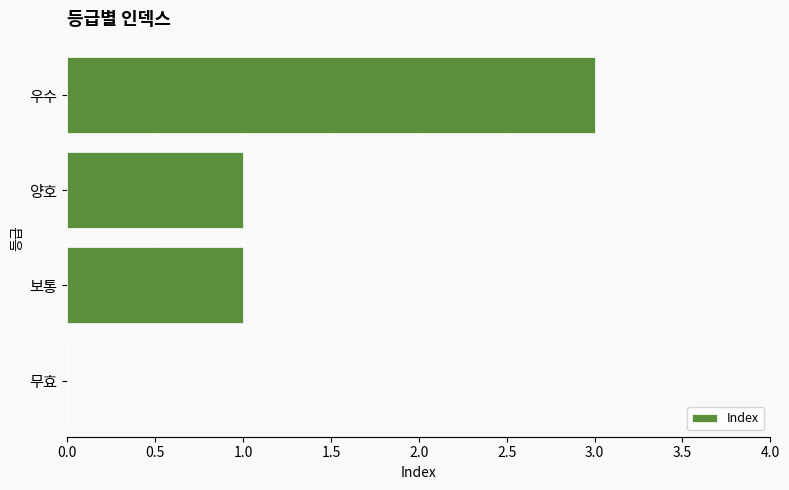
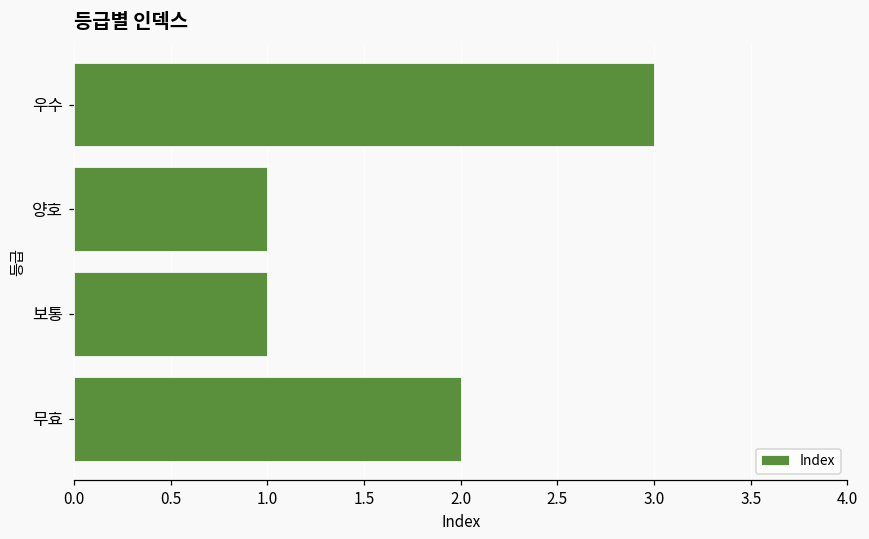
  {
    "우수": 3,
    "양호": 1,
    "보통": 1,
-   "무효": 0
+   "무효": 2
  }
